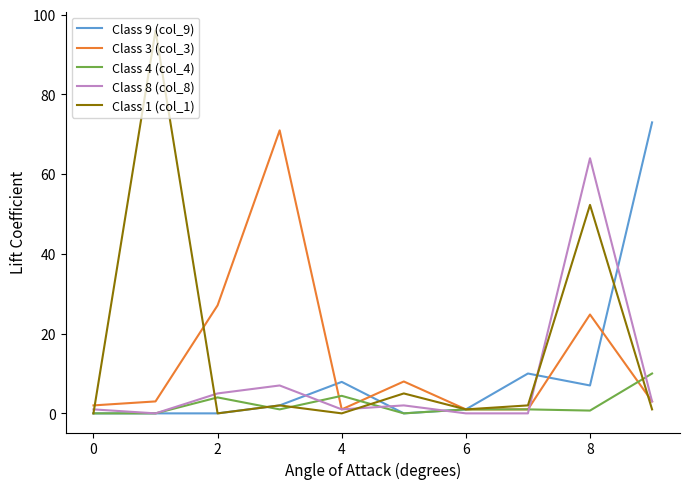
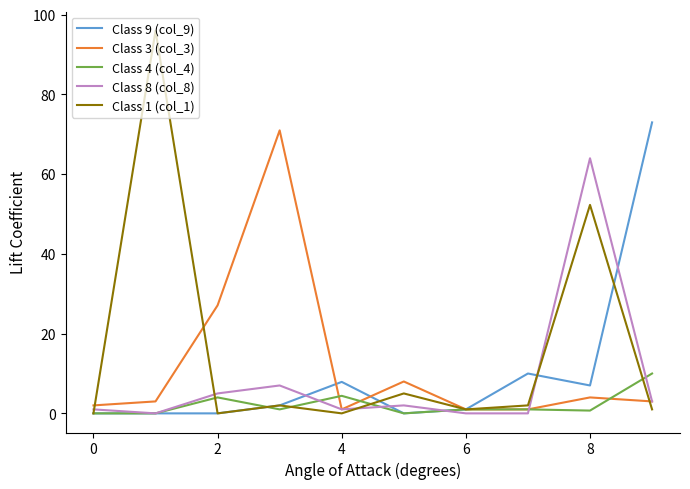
  {
    "Class 9 (col_9)": {
      "4": 8,
      "8": 7
    },
    "Class 3 (col_3)": {
      "0": 2,
      "2": 27,
-     "8": 25
+     "8": 4
    },
    "Class 4 (col_4)": {
      "2": 4,
      "4": 4,
      "8": 1
    },
    "Class 8 (col_8)": {
      "0": 1,
      "2": 5,
      "6": 0,
      "8": 64
    },
    "Class 1 (col_1)": {
      "4": 0,
      "8": 52
    }
  }
